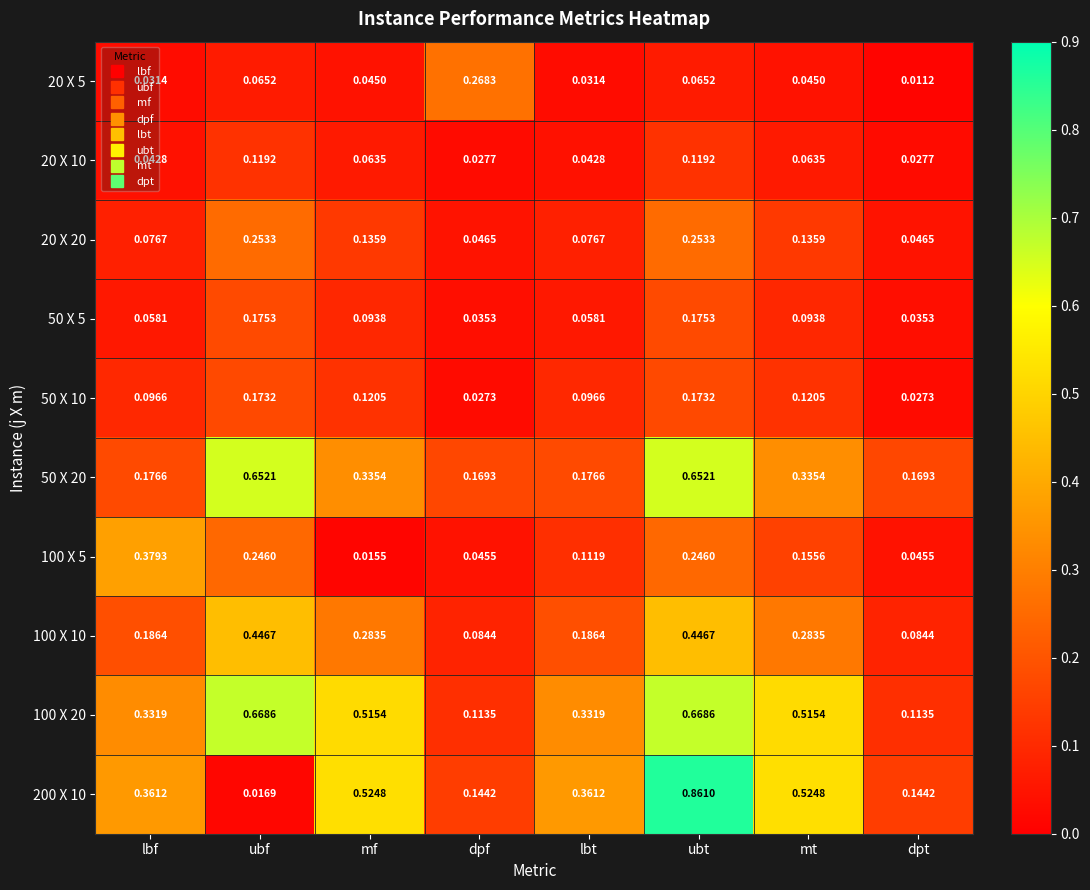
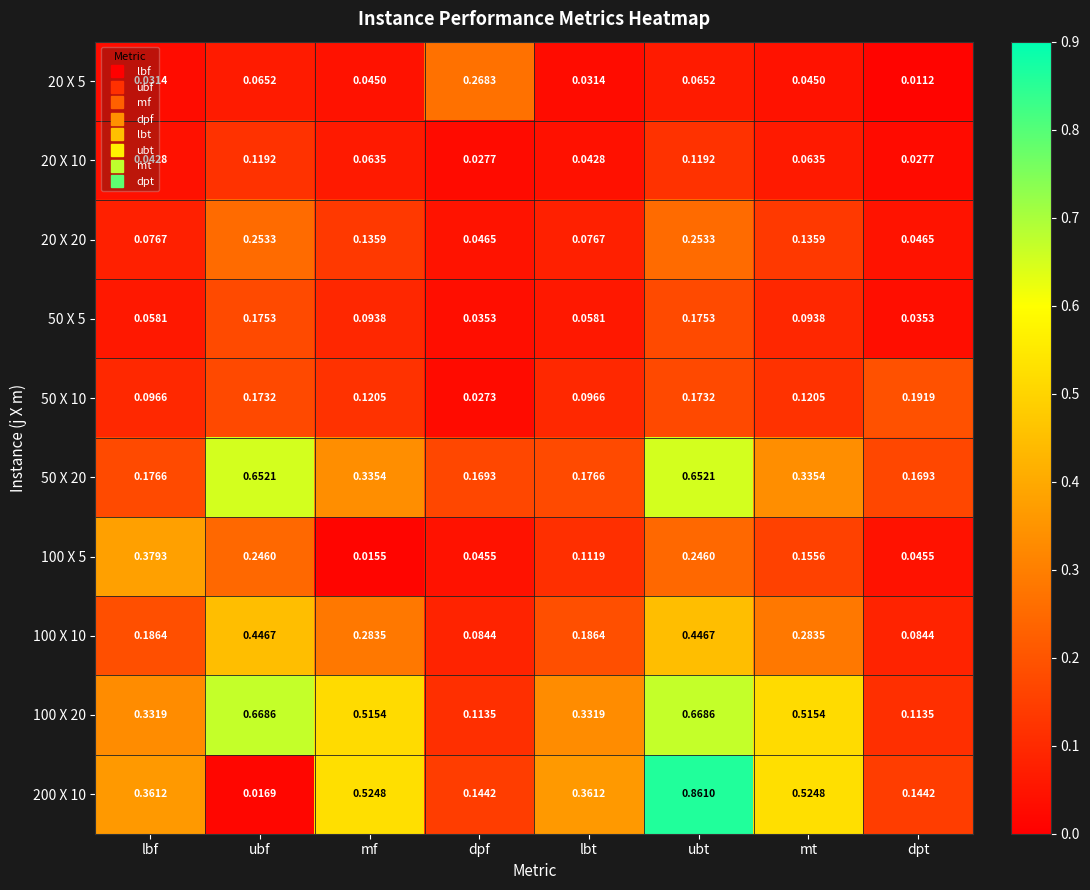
  {
    "20 X 5": {
      "ubf": 0.0652,
      "mf": 0.0450,
      "dpf": 0.2683,
      "lbt": 0.0314,
      "ubt": 0.0652,
      "mt": 0.0450,
      "dpt": 0.0112
    },
    "20 X 10": {
      "ubf": 0.1192,
      "mf": 0.0635,
      "dpf": 0.0277,
      "lbt": 0.0428,
      "ubt": 0.1192,
      "mt": 0.0635,
      "dpt": 0.0277
    },
    "20 X 20": {
      "lbf": 0.0767,
      "ubf": 0.2533,
      "mf": 0.1359,
      "dpf": 0.0465,
      "lbt": 0.0767,
      "ubt": 0.2533,
      "mt": 0.1359,
      "dpt": 0.0465
    },
    "50 X 5": {
      "lbf": 0.0581,
      "ubf": 0.1753,
      "mf": 0.0938,
      "dpf": 0.0353,
      "lbt": 0.0581,
      "ubt": 0.1753,
      "mt": 0.0938,
      "dpt": 0.0353
    },
    "50 X 10": {
      "lbf": 0.0966,
      "ubf": 0.1732,
      "mf": 0.1205,
      "dpf": 0.0273,
      "lbt": 0.0966,
      "ubt": 0.1732,
      "mt": 0.1205,
-     "dpt": 0.0273
+     "dpt": 0.1919
    },
    "50 X 20": {
      "lbf": 0.1766,
      "ubf": 0.6521,
      "mf": 0.3354,
      "dpf": 0.1693,
      "lbt": 0.1766,
      "ubt": 0.6521,
      "mt": 0.3354,
      "dpt": 0.1693
    },
    "100 X 5": {
      "lbf": 0.3793,
      "ubf": 0.2460,
      "mf": 0.0155,
      "dpf": 0.0455,
      "lbt": 0.1119,
      "ubt": 0.2460,
      "mt": 0.1556,
      "dpt": 0.0455
    },
    "100 X 10": {
      "lbf": 0.1864,
      "ubf": 0.4467,
      "mf": 0.2835,
      "dpf": 0.0844,
      "lbt": 0.1864,
      "ubt": 0.4467,
      "mt": 0.2835,
      "dpt": 0.0844
    },
    "100 X 20": {
      "lbf": 0.3319,
      "ubf": 0.6686,
      "mf": 0.5154,
      "dpf": 0.1135,
      "lbt": 0.3319,
      "ubt": 0.6686,
      "mt": 0.5154,
      "dpt": 0.1135
    },
    "200 X 10": {
      "lbf": 0.3612,
      "ubf": 0.0169,
      "mf": 0.5248,
      "dpf": 0.1442,
      "lbt": 0.3612,
      "ubt": 0.8610,
      "mt": 0.5248,
      "dpt": 0.1442
    }
  }
